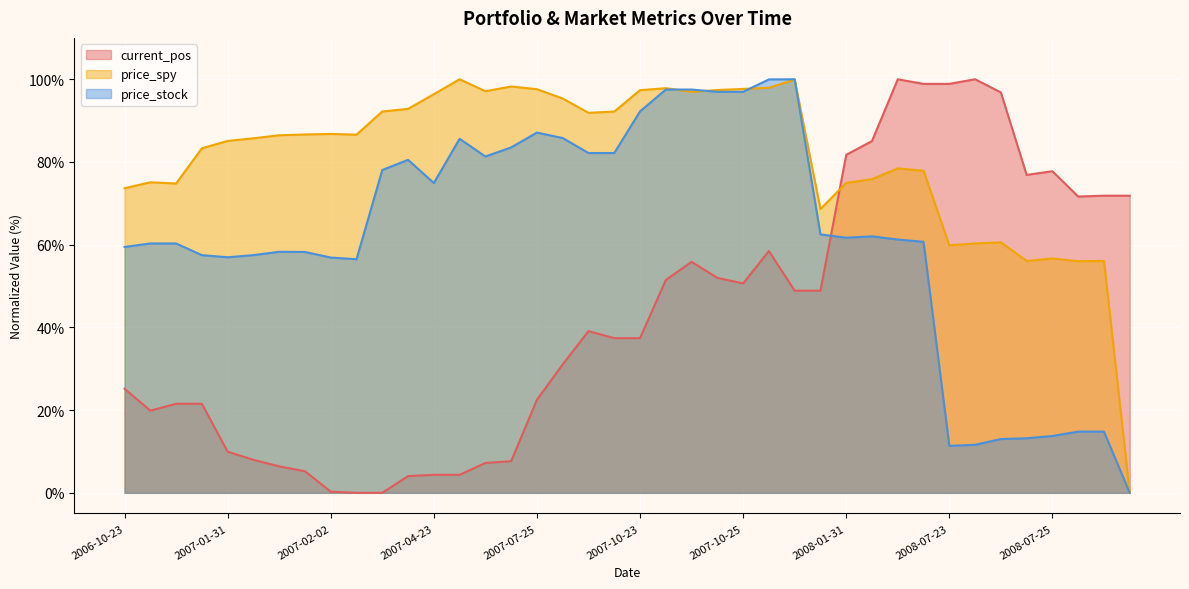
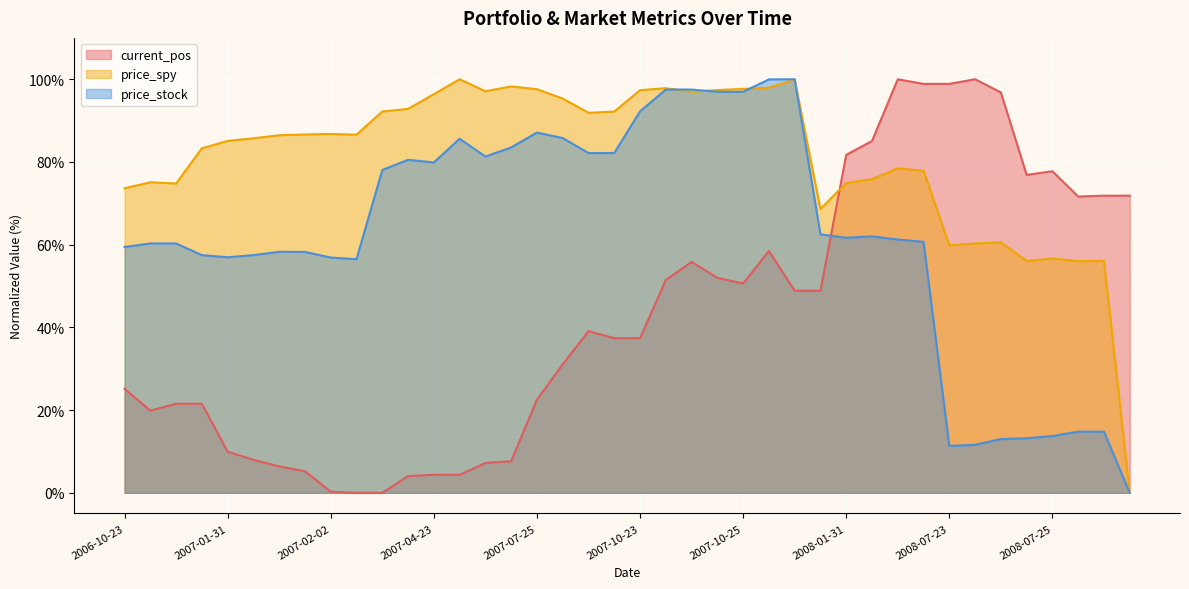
  {
    "current_pos": {
      "2007-04-23": "4%"
    },
    "price_spy": {
      "2007-04-23": "96%"
    },
    "price_stock": {
-     "2007-04-23": "75%"
+     "2007-04-23": "80%"
    }
  }
